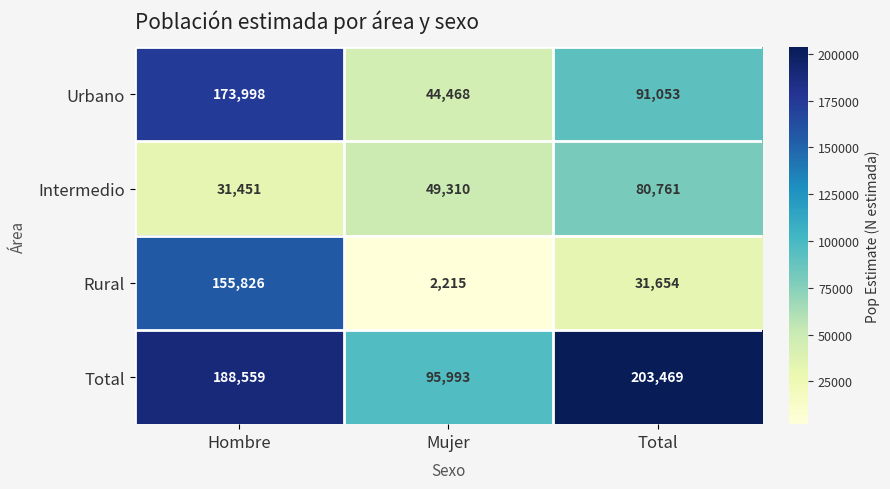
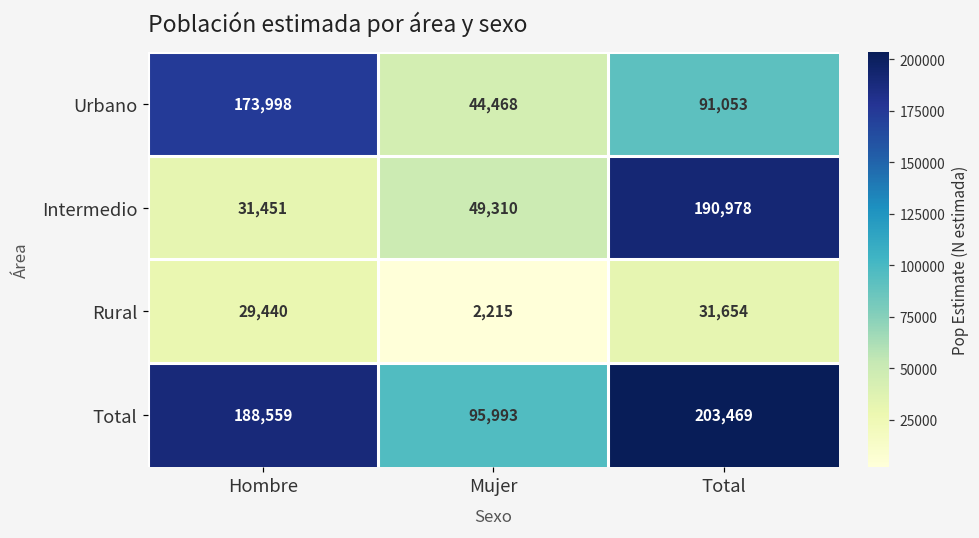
  {
    "Urbano": {
      "Hombre": "173,998",
      "Mujer": "44,468",
      "Total": "91,053"
    },
    "Intermedio": {
      "Hombre": "31,451",
      "Mujer": "49,310",
-     "Total": "80,761"
+     "Total": "190,978"
    },
    "Rural": {
-     "Hombre": "155,826",
+     "Hombre": "29,440",
      "Mujer": "2,215",
      "Total": "31,654"
    },
    "Total": {
      "Hombre": "188,559",
      "Mujer": "95,993",
      "Total": "203,469"
    }
  }
